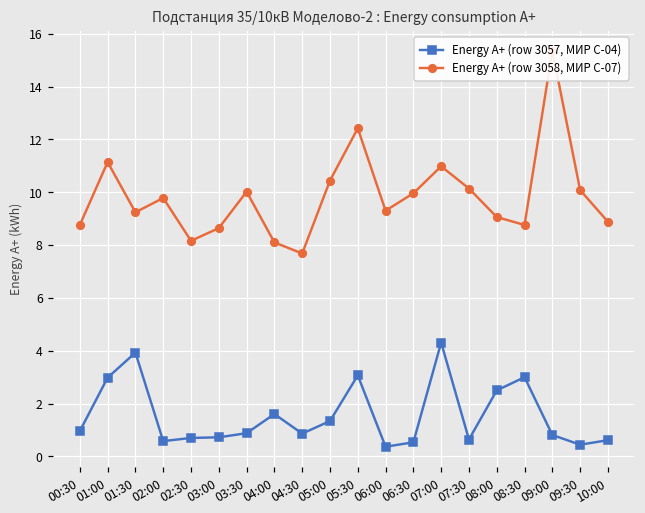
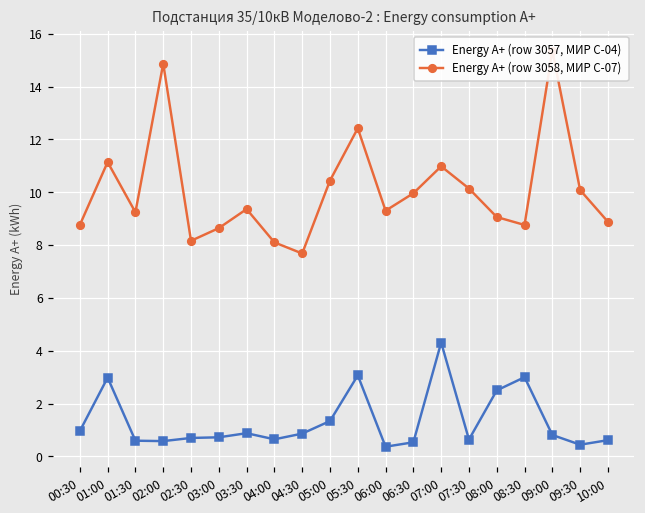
  {
    "Energy A+ (row 3057, МИР С-04)": {
      "00:30": 1.0,
      "01:00": 3.0,
-     "01:30": 3.9,
+     "01:30": 0.6,
      "02:00": 0.6,
      "02:30": 0.7,
      "03:00": 0.7,
      "03:30": 0.9,
-     "04:00": 1.6,
+     "04:00": 0.6,
      "04:30": 0.9,
      "05:00": 1.3,
      "05:30": 3.1,
      "06:00": 0.4,
      "06:30": 0.5,
      "07:00": 4.3,
      "07:30": 0.6,
      "08:00": 2.5,
      "08:30": 3.0,
      "09:00": 0.8,
      "09:30": 0.4,
      "10:00": 0.6
    },
    "Energy A+ (row 3058, МИР С-07)": {
      "00:30": 8.8,
      "01:00": 11.1,
      "01:30": 9.2,
-     "02:00": 9.8,
+     "02:00": 14.9,
      "02:30": 8.2,
      "03:00": 8.6,
-     "03:30": 10.0,
+     "03:30": 9.4,
      "04:00": 8.1,
      "04:30": 7.7,
      "05:00": 10.4,
      "05:30": 12.4,
      "06:00": 9.3,
      "06:30": 10.0,
      "07:00": 11.0,
      "07:30": 10.1,
      "08:00": 9.1,
      "08:30": 8.8,
      "09:30": 10.1,
      "10:00": 8.9
    }
  }
